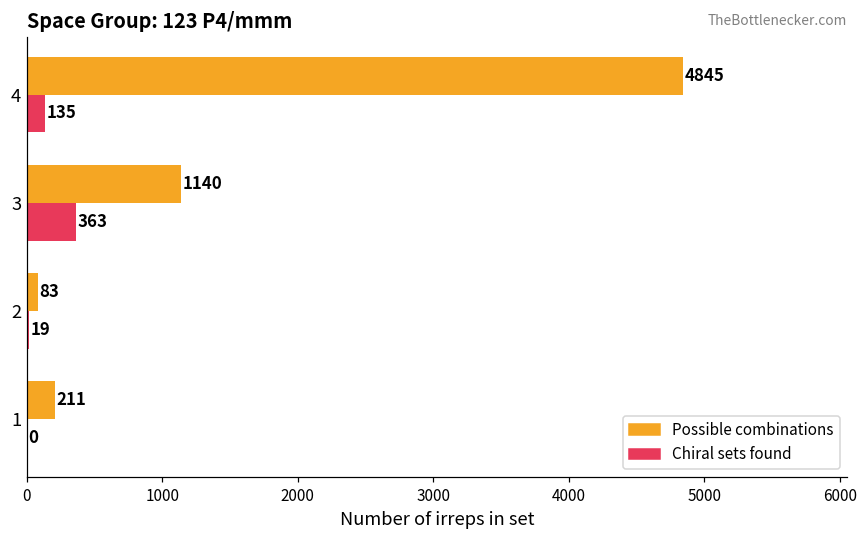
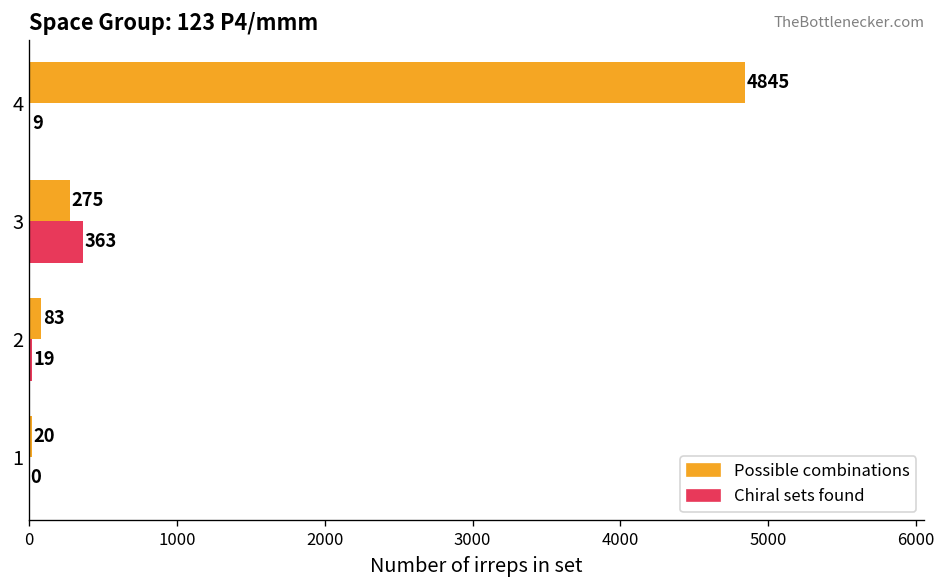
  {
    "Possible combinations": {
      "4": 4845,
-     "3": 1140,
+     "3": 275,
      "2": 83,
-     "1": 211
+     "1": 20
    },
    "Chiral sets found": {
-     "4": 135,
+     "4": 9,
      "3": 363,
      "2": 19,
      "1": 0
    }
  }
